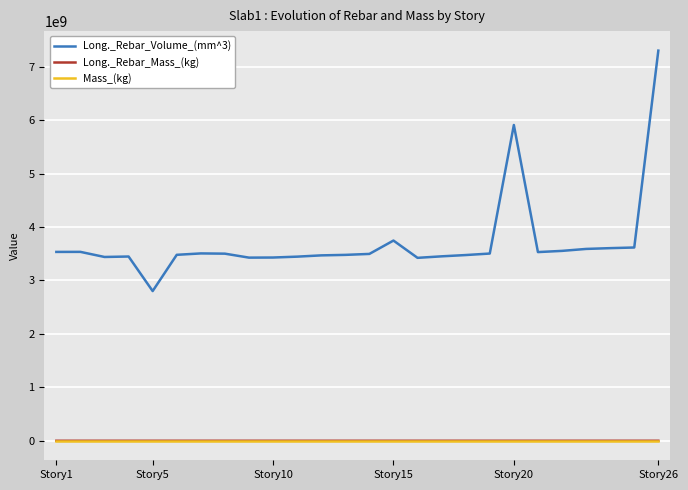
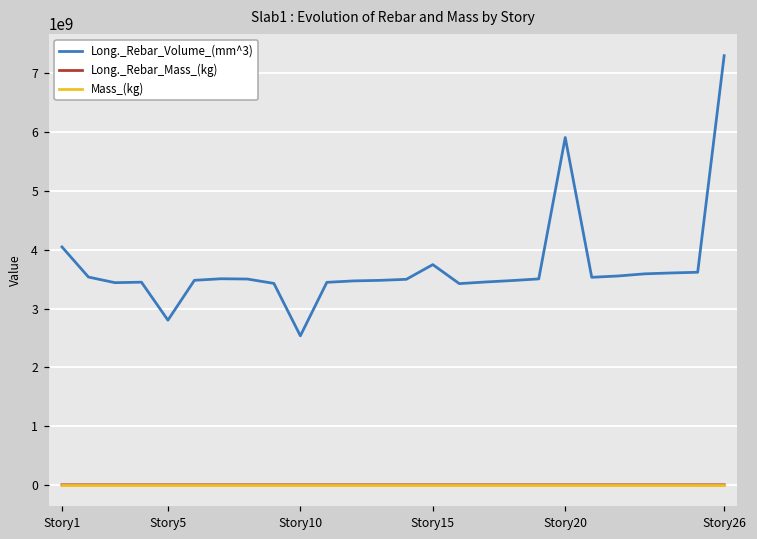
  {
    "Long._Rebar_Volume_(mm^3)": {
-     "Story1": 3500000000,
+     "Story1": 4000000000,
      "Story5": 2800000000,
-     "Story10": 3400000000,
+     "Story10": 2500000000,
      "Story15": 3700000000,
      "Story20": 5900000000,
      "Story26": 7300000000
    },
    "Mass_(kg)": {
      "Story1": 0,
      "Story5": 0,
      "Story10": 0,
      "Story15": 0,
      "Story20": 0,
      "Story26": 0
    }
  }
